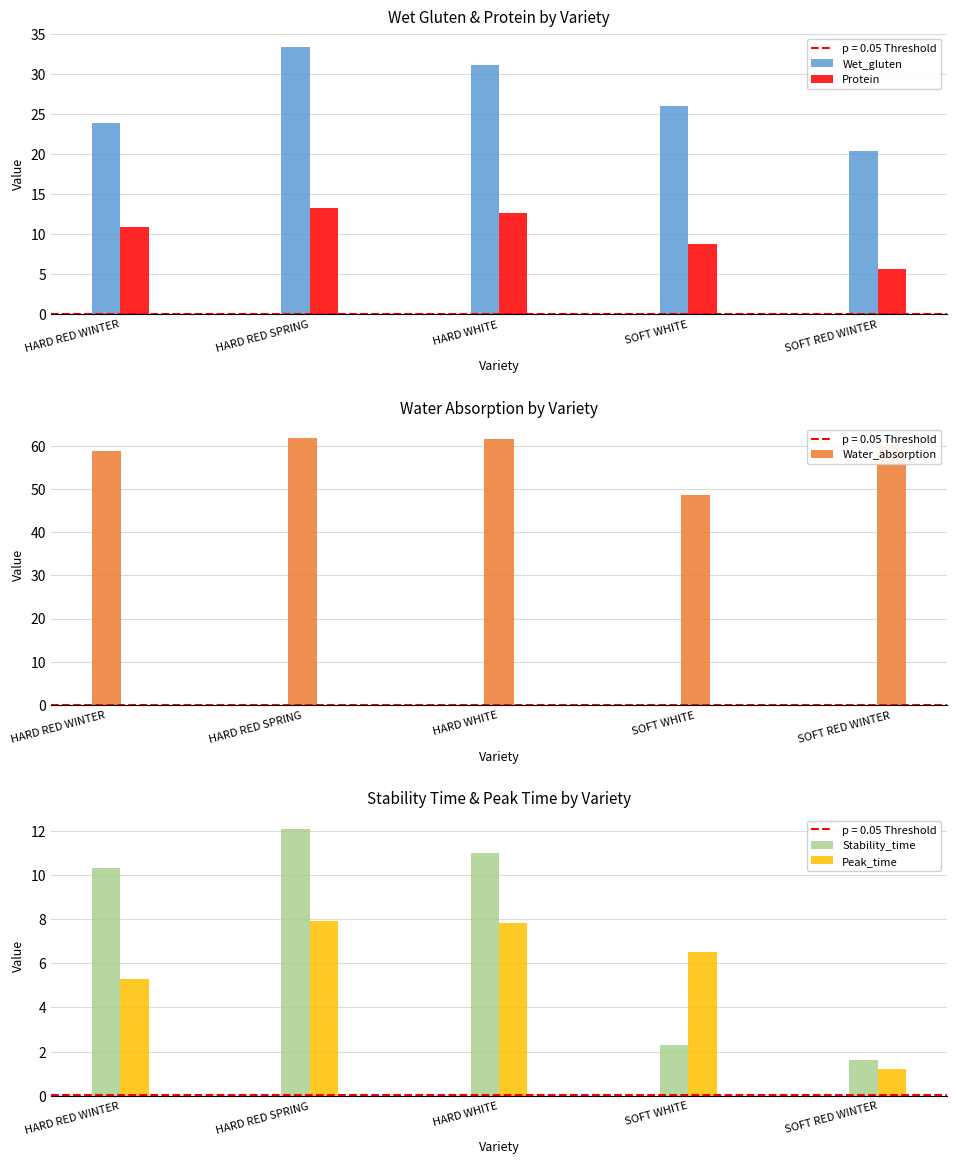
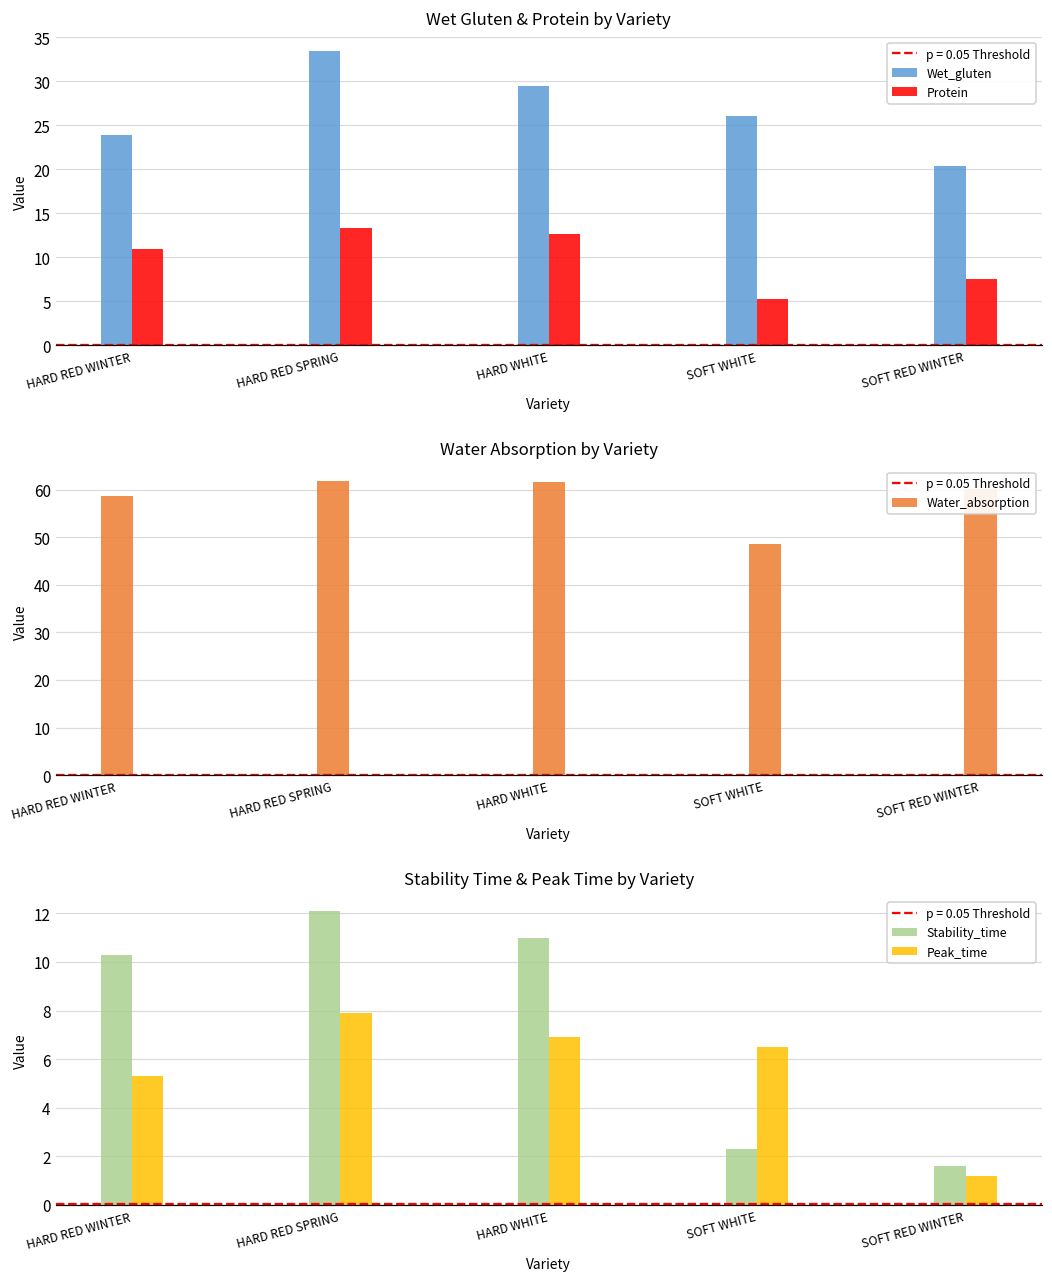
  {
    "Wet Gluten & Protein by Variety": {
      "Wet_gluten": {
        "HARD RED WINTER": 24,
        "HARD RED SPRING": 33,
-       "HARD WHITE": 31,
+       "HARD WHITE": 30,
        "SOFT WHITE": 26,
        "SOFT RED WINTER": 20
      },
      "Protein": {
        "HARD RED WINTER": 11,
        "HARD RED SPRING": 13,
        "HARD WHITE": 13,
-       "SOFT WHITE": 9,
-       "SOFT RED WINTER": 6
+       "SOFT WHITE": 5,
+       "SOFT RED WINTER": 8
      }
    },
    "Water Absorption by Variety": {
      "HARD RED WINTER": 59,
      "HARD RED SPRING": 62,
      "HARD WHITE": 62,
      "SOFT WHITE": 49
    },
    "Stability Time & Peak Time by Variety": {
      "Stability_time": {
        "HARD RED WINTER": 10.3,
        "HARD RED SPRING": 12.1,
        "HARD WHITE": 11.0,
        "SOFT WHITE": 2.3,
        "SOFT RED WINTER": 1.6
      },
      "Peak_time": {
        "HARD RED WINTER": 5.3,
        "HARD RED SPRING": 7.9,
-       "HARD WHITE": 7.8,
+       "HARD WHITE": 6.9,
        "SOFT WHITE": 6.5,
        "SOFT RED WINTER": 1.2
      }
    }
  }
